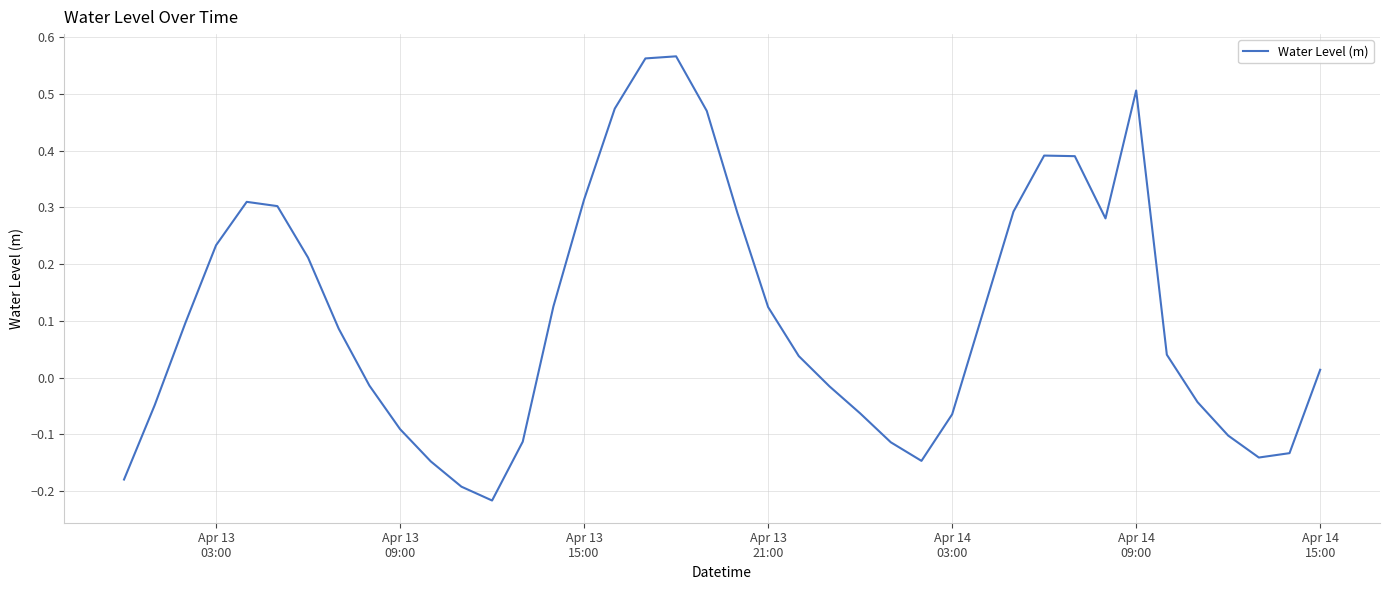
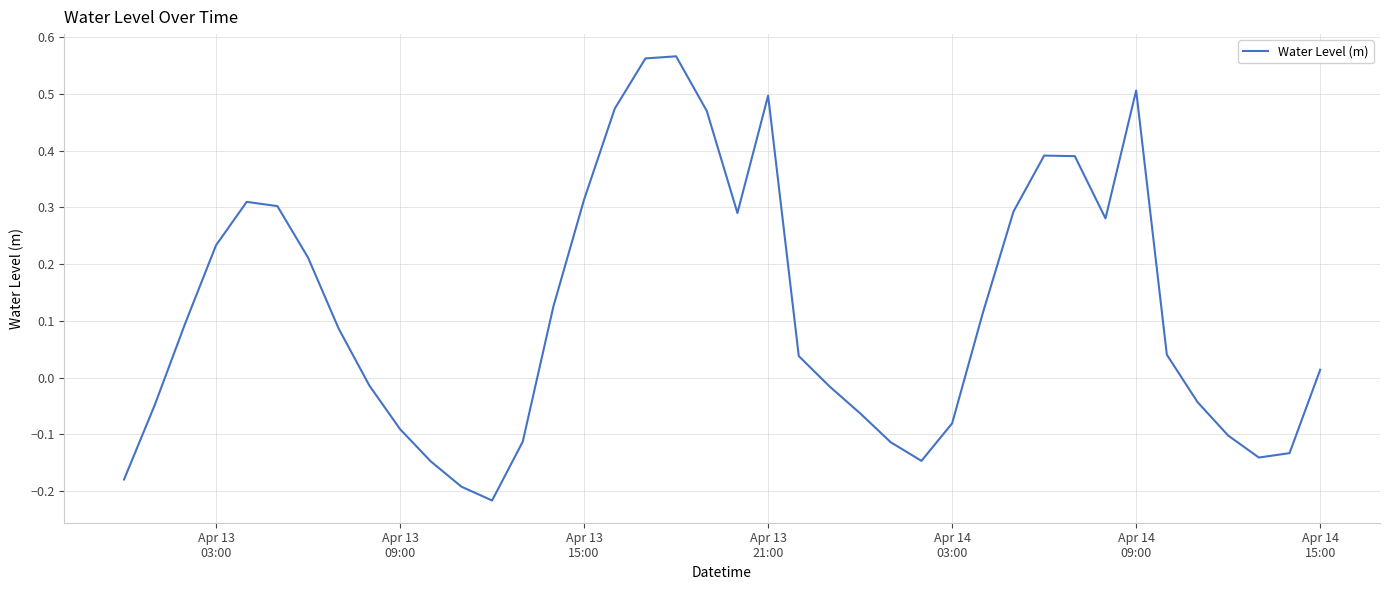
  {
    "Apr 13 03:00": 0.23,
    "Apr 13 09:00": -0.09,
    "Apr 13 15:00": 0.31,
-   "Apr 13 21:00": 0.12,
-   "Apr 14 03:00": -0.06,
+   "Apr 13 21:00": 0.50,
+   "Apr 14 03:00": -0.08,
    "Apr 14 09:00": 0.51,
    "Apr 14 15:00": 0.01
  }
